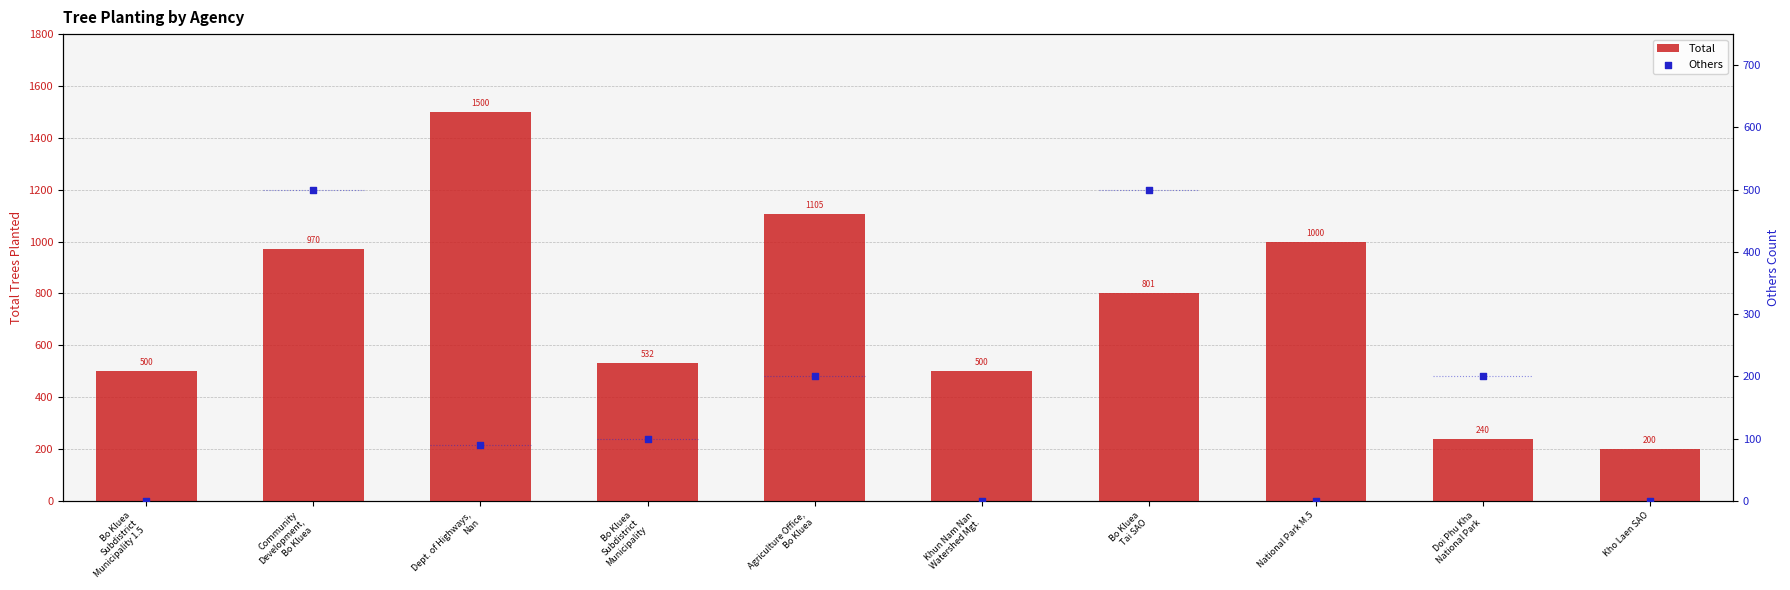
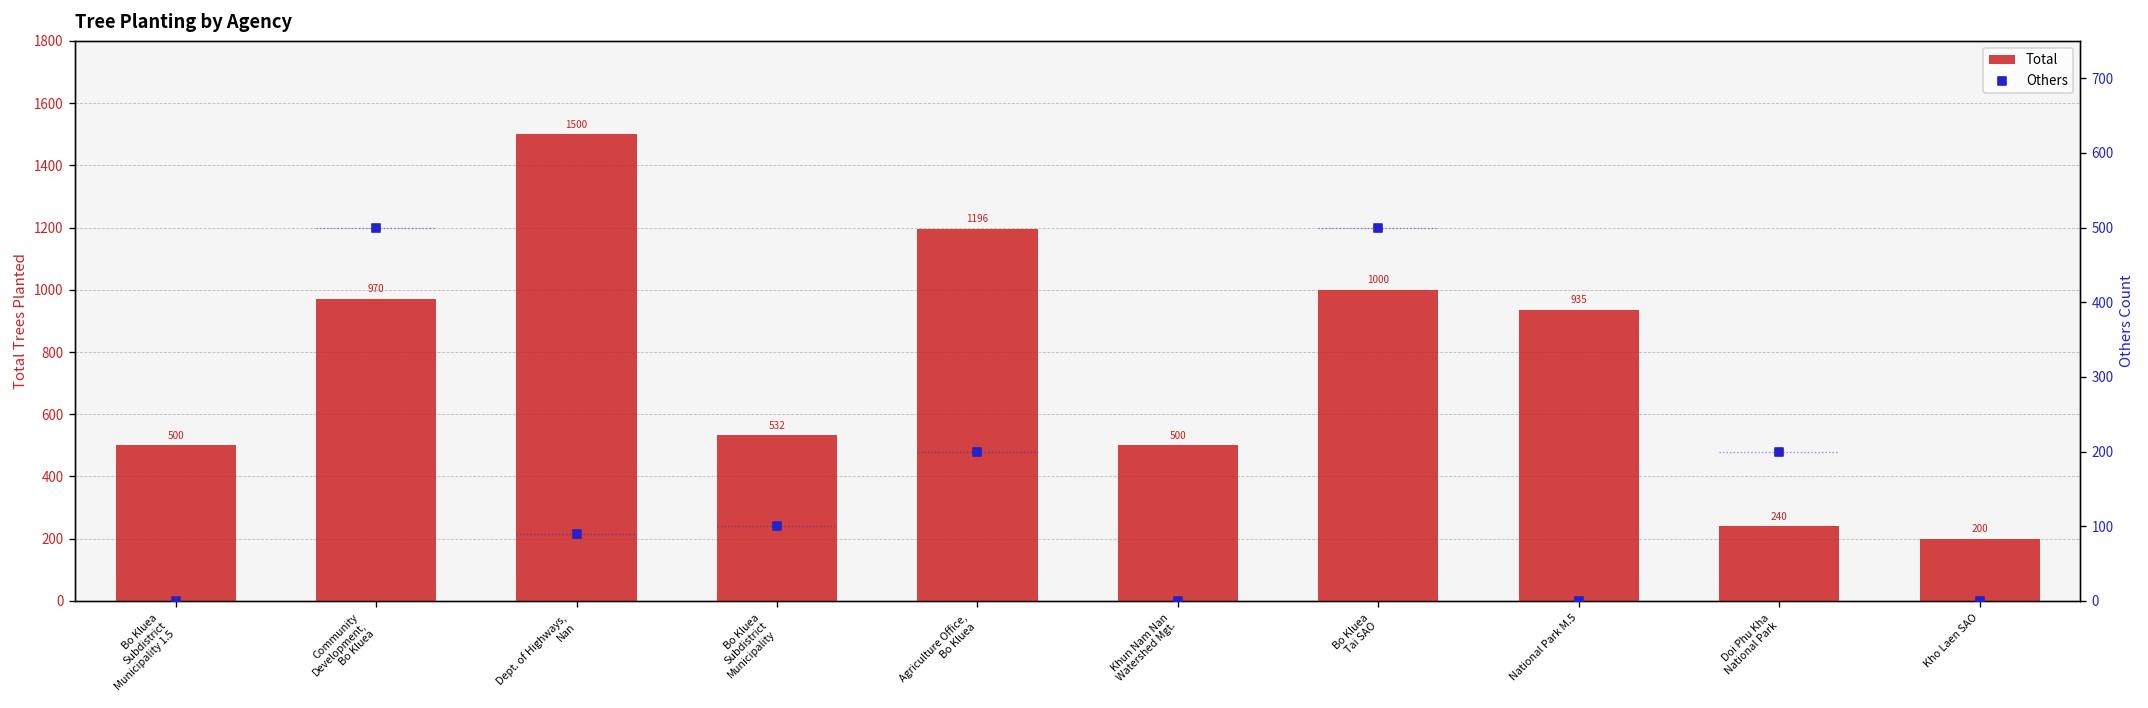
  {
    "Total": {
      "Bo Kluea Subdistrict Municipality 1.5": 500,
      "Community Development, Bo Kluea": 970,
      "Dept. of Highways, Nan": 1500,
      "Bo Kluea Subdistrict Municipality": 532,
-     "Agriculture Office, Bo Kluea": 1105,
+     "Agriculture Office, Bo Kluea": 1196,
      "Khun Nam Nan Watershed Mgt.": 500,
-     "Bo Kluea Tai SAO": 801,
-     "National Park M.5": 1000,
+     "Bo Kluea Tai SAO": 1000,
+     "National Park M.5": 935,
      "Doi Phu Kha National Park": 240,
      "Kho Laen SAO": 200
    }
  }
